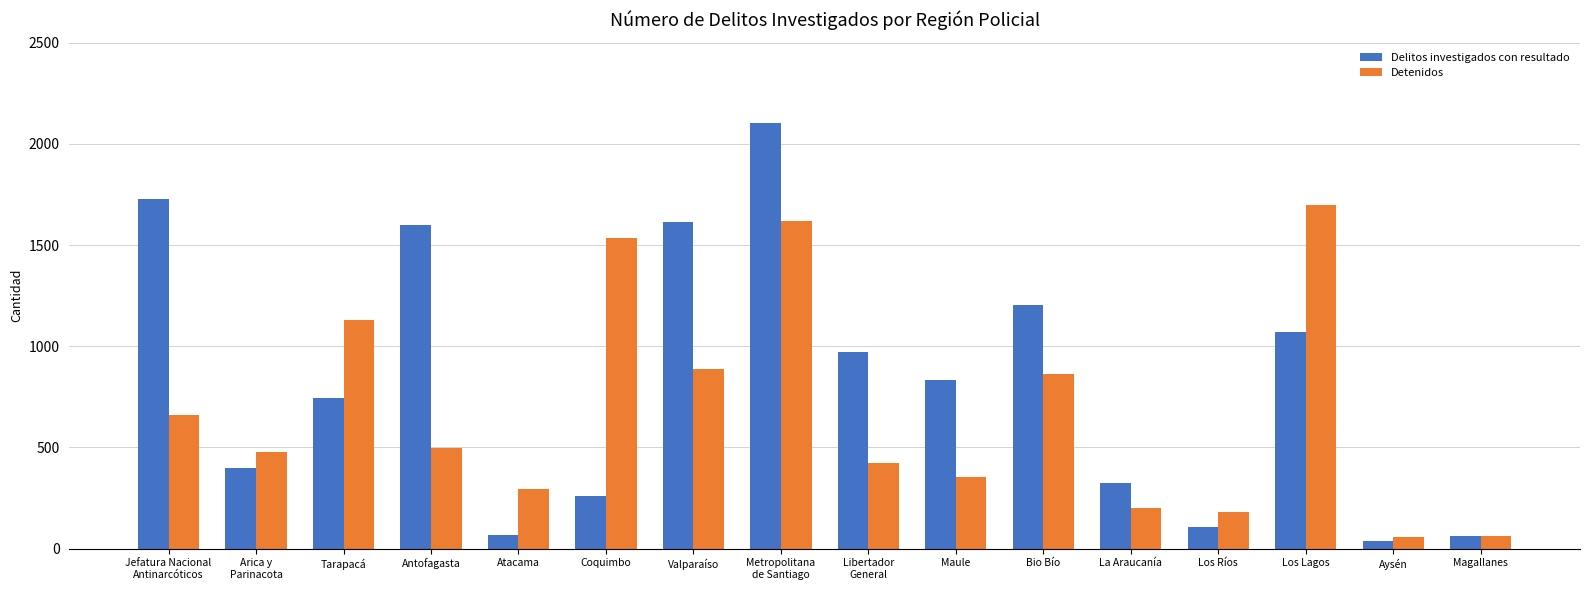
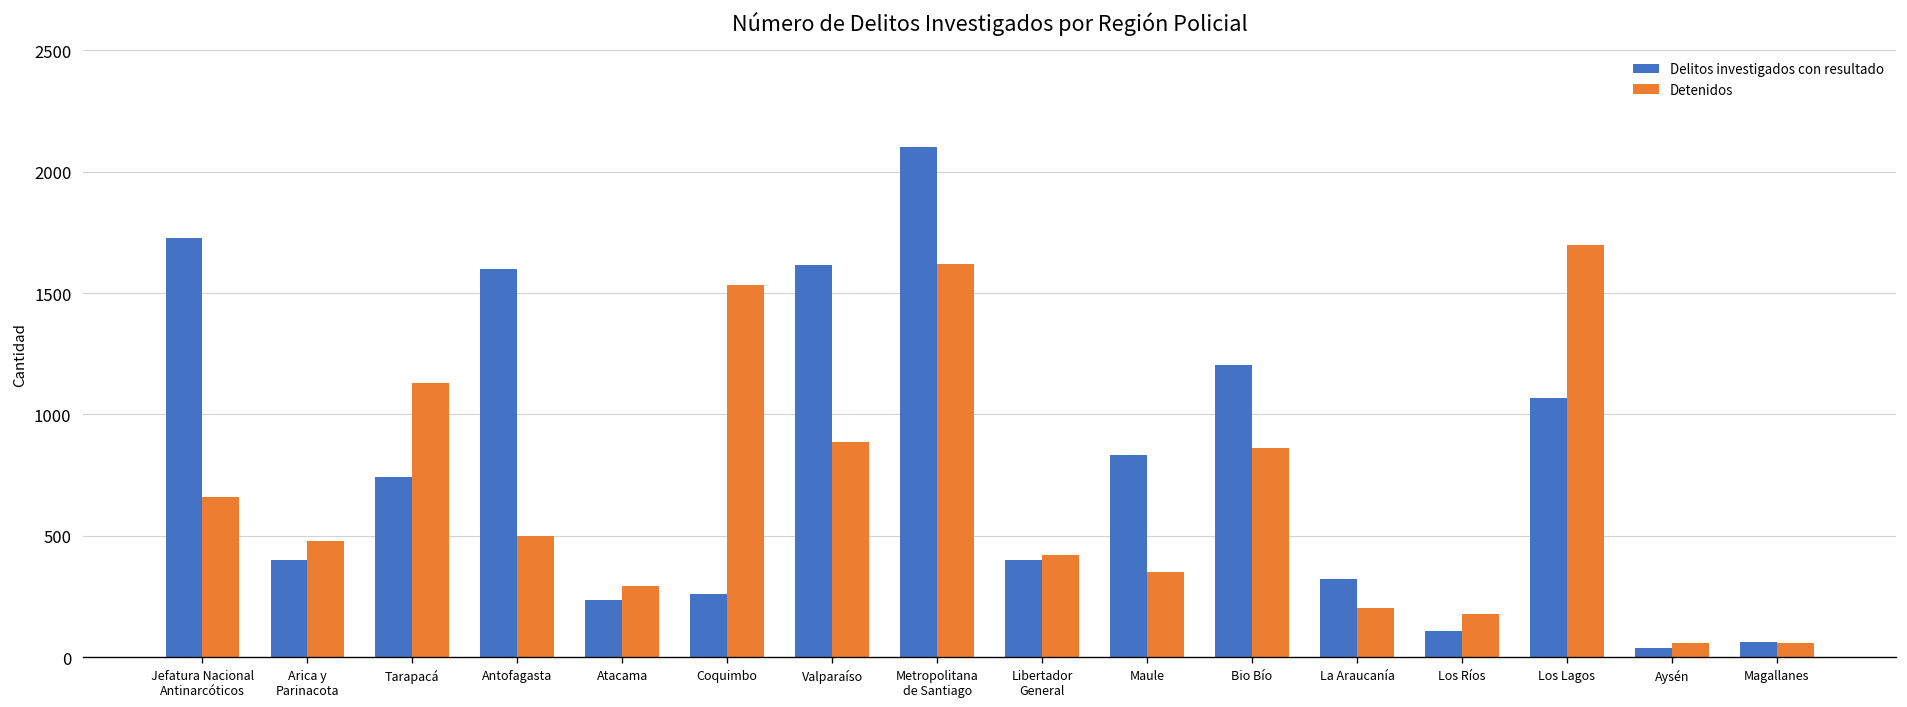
  {
    "Delitos investigados con resultado": {
      "Jefatura Nacional Antinarcóticos": 1730,
      "Arica y Parinacota": 400,
      "Tarapacá": 740,
      "Antofagasta": 1600,
-     "Atacama": 70,
+     "Atacama": 240,
      "Coquimbo": 260,
      "Valparaíso": 1620,
      "Metropolitana de Santiago": 2100,
-     "Libertador General": 970,
+     "Libertador General": 400,
      "Maule": 830,
      "Bio Bío": 1210,
      "La Araucanía": 320,
      "Los Ríos": 110,
      "Los Lagos": 1070,
      "Aysén": 40,
      "Magallanes": 60
    },
    "Detenidos": {
      "Jefatura Nacional Antinarcóticos": 660,
      "Arica y Parinacota": 480,
      "Tarapacá": 1130,
      "Antofagasta": 500,
      "Atacama": 300,
      "Coquimbo": 1540,
      "Valparaíso": 890,
      "Metropolitana de Santiago": 1620,
      "Libertador General": 420,
      "Maule": 350,
      "Bio Bío": 860,
      "La Araucanía": 200,
      "Los Ríos": 180,
      "Los Lagos": 1700,
      "Aysén": 60,
      "Magallanes": 60
    }
  }
